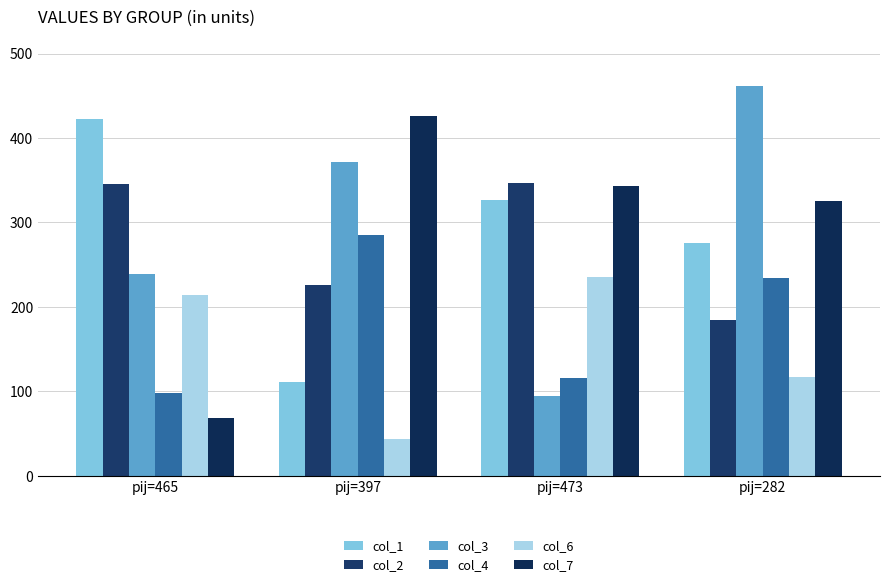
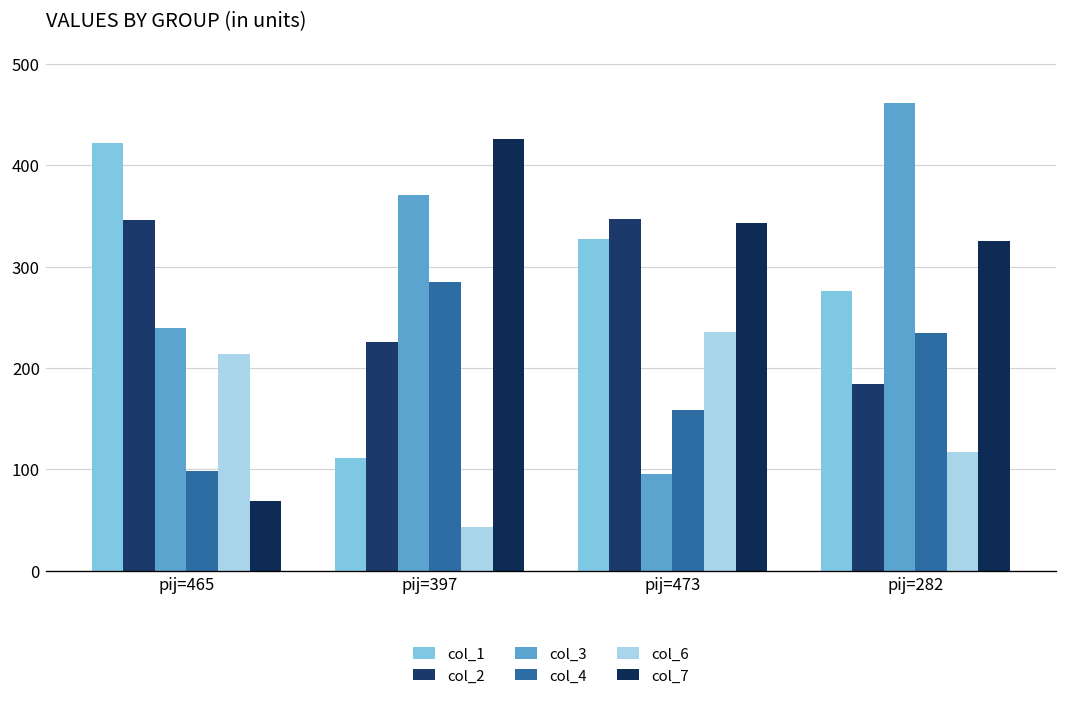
  {
    "col_4": {
      "pij=465": 100,
      "pij=397": 290,
-     "pij=473": 120,
+     "pij=473": 160,
      "pij=282": 230
    }
  }
